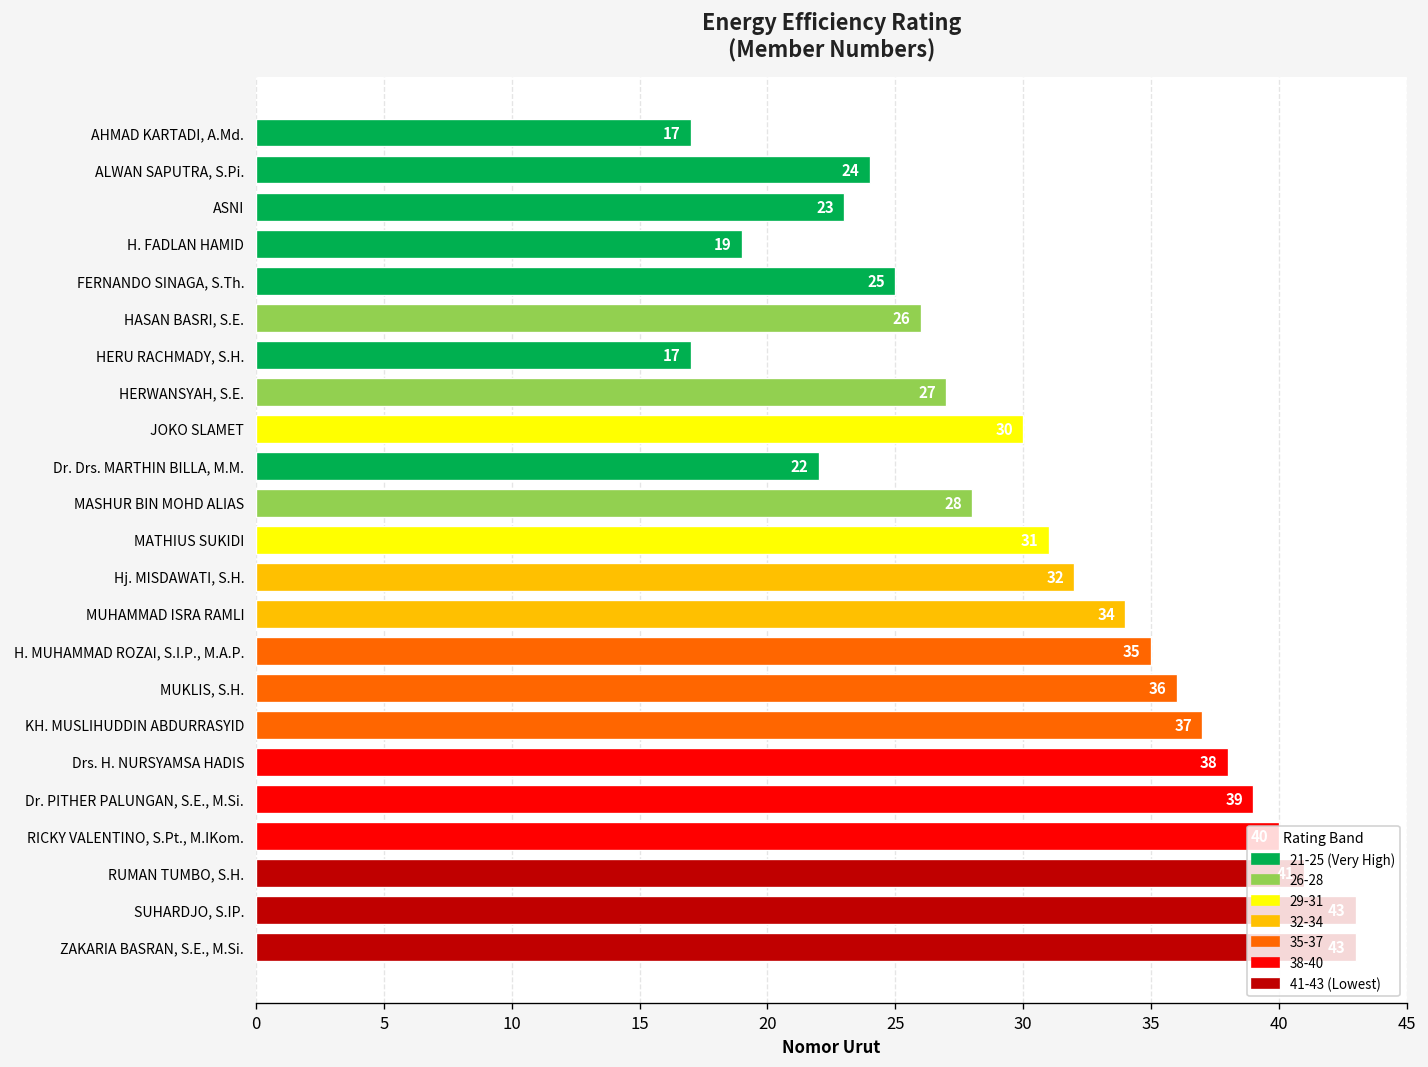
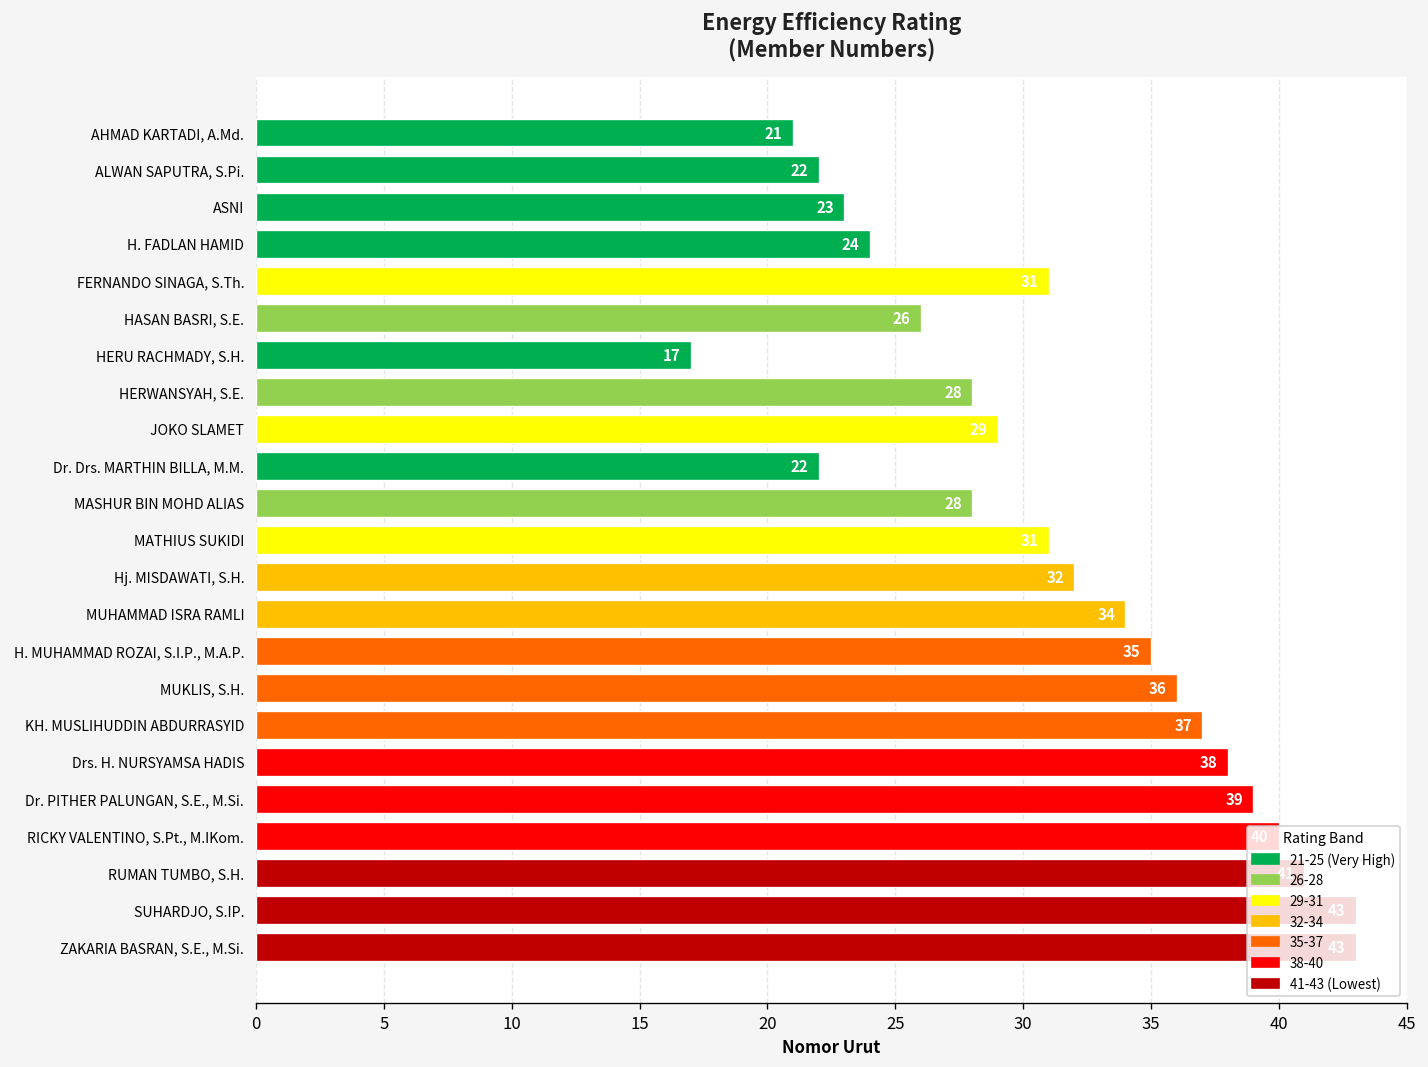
  {
-   "AHMAD KARTADI, A.Md.": 17,
-   "ALWAN SAPUTRA, S.Pi.": 24,
+   "AHMAD KARTADI, A.Md.": 21,
+   "ALWAN SAPUTRA, S.Pi.": 22,
    "ASNI": 23,
-   "H. FADLAN HAMID": 19,
-   "FERNANDO SINAGA, S.Th.": 25,
+   "H. FADLAN HAMID": 24,
+   "FERNANDO SINAGA, S.Th.": 31,
    "HASAN BASRI, S.E.": 26,
    "HERU RACHMADY, S.H.": 17,
-   "HERWANSYAH, S.E.": 27,
-   "JOKO SLAMET": 30,
+   "HERWANSYAH, S.E.": 28,
+   "JOKO SLAMET": 29,
    "Dr. Drs. MARTHIN BILLA, M.M.": 22,
    "MASHUR BIN MOHD ALIAS": 28,
    "MATHIUS SUKIDI": 31,
    "Hj. MISDAWATI, S.H.": 32,
    "MUHAMMAD ISRA RAMLI": 34,
    "H. MUHAMMAD ROZAI, S.I.P., M.A.P.": 35,
    "MUKLIS, S.H.": 36,
    "KH. MUSLIHUDDIN ABDURRASYID": 37,
    "Drs. H. NURSYAMSA HADIS": 38,
    "Dr. PITHER PALUNGAN, S.E., M.Si.": 39
  }
